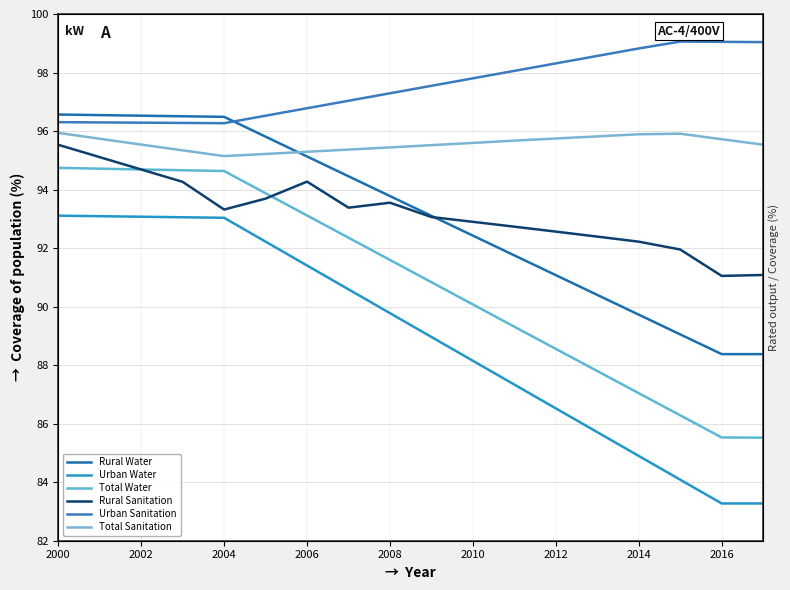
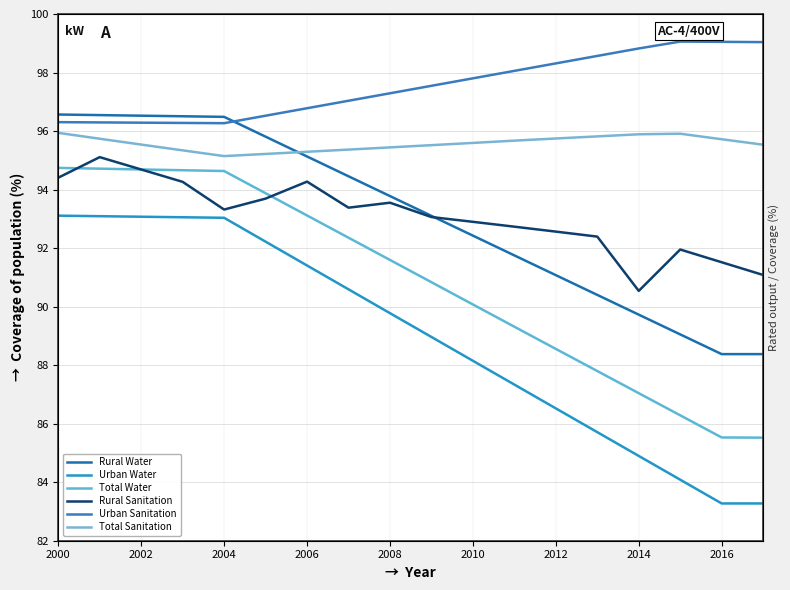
  {
    "Rural Sanitation": {
-     "2000": 95.5,
+     "2000": 94.4,
      "2004": 93.3,
      "2006": 94.3,
      "2008": 93.6,
      "2010": 92.9,
      "2012": 92.6,
-     "2014": 92.2,
-     "2016": 91.0
+     "2014": 90.5,
+     "2016": 91.5
    }
  }
